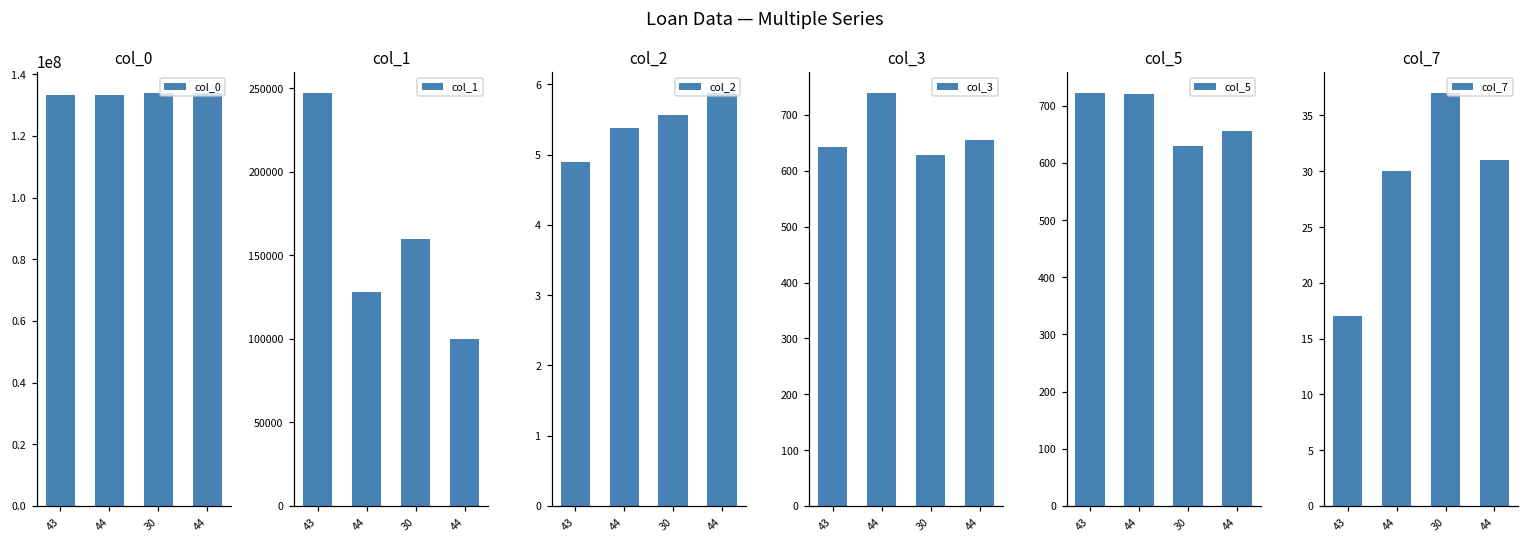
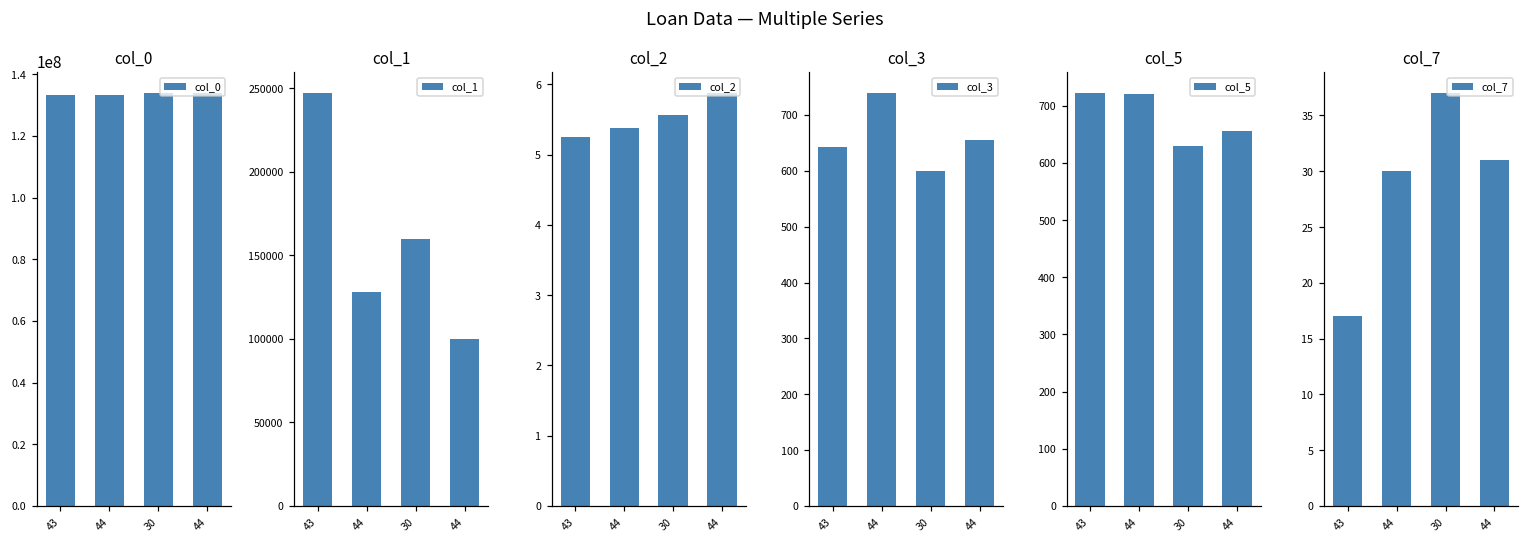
  {
    "col_0": {
      "43": 133000000,
      "30": 134000000
    },
    "col_1": {
      "43": 247000,
      "30": 160000
    },
    "col_2": {
-     "43": 4.9,
+     "43": 5.3,
      "30": 5.6
    },
    "col_3": {
      "43": 640,
-     "30": 630
+     "30": 600
    },
    "col_5": {
      "43": 720,
      "30": 630
    },
    "col_7": {
      "43": 17.0,
      "30": 37.0
    }
  }
